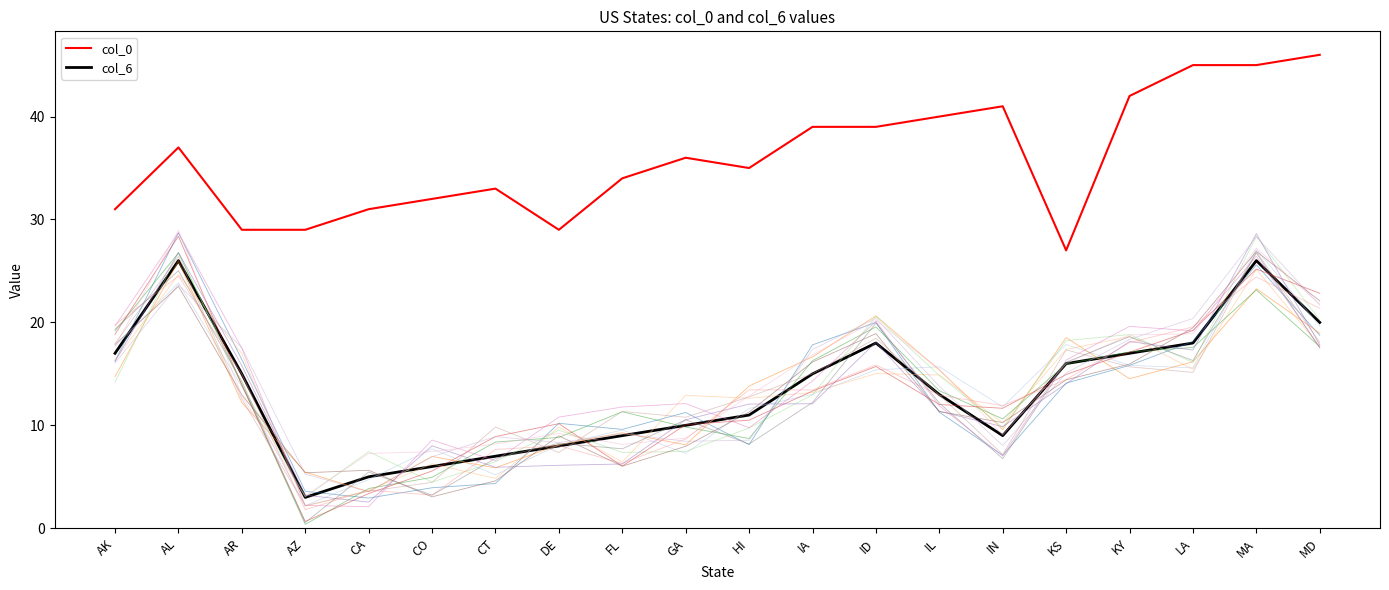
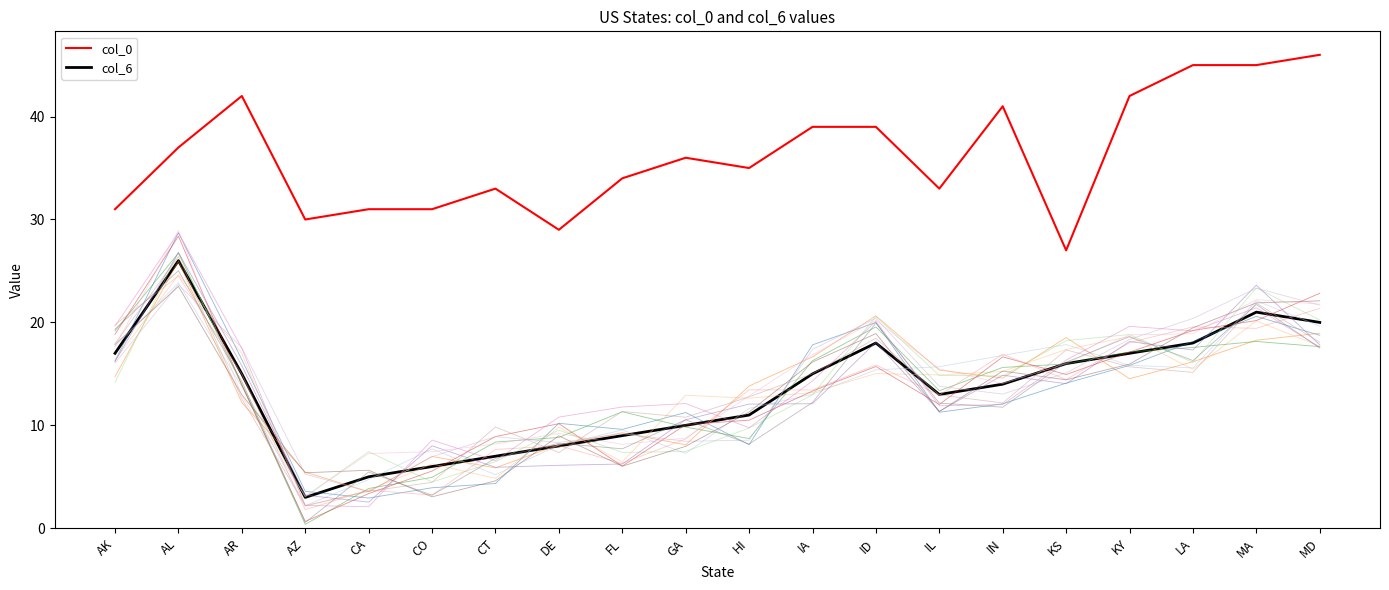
  {
    "col_0": {
      "AK": 31,
      "AL": 37,
-     "AR": 29,
-     "AZ": 29,
+     "AR": 42,
+     "AZ": 30,
      "CA": 31,
-     "CO": 32,
+     "CO": 31,
      "CT": 33,
      "DE": 29,
      "FL": 34,
      "GA": 36,
      "HI": 35,
      "IA": 39,
      "ID": 39,
-     "IL": 40,
+     "IL": 33,
      "IN": 41,
      "KS": 27,
      "KY": 42,
      "LA": 45,
      "MA": 45,
      "MD": 46
    },
    "col_6": {
      "AK": 17,
      "CA": 5,
      "CO": 6,
      "HI": 11,
-     "IN": 9,
-     "MA": 26
+     "IN": 14,
+     "MA": 21
    }
  }
